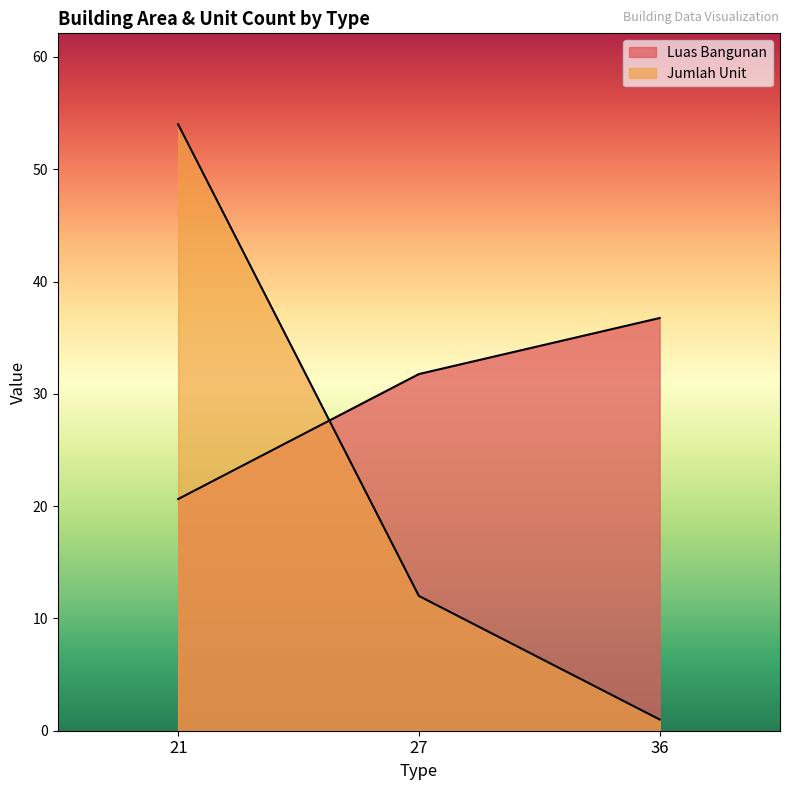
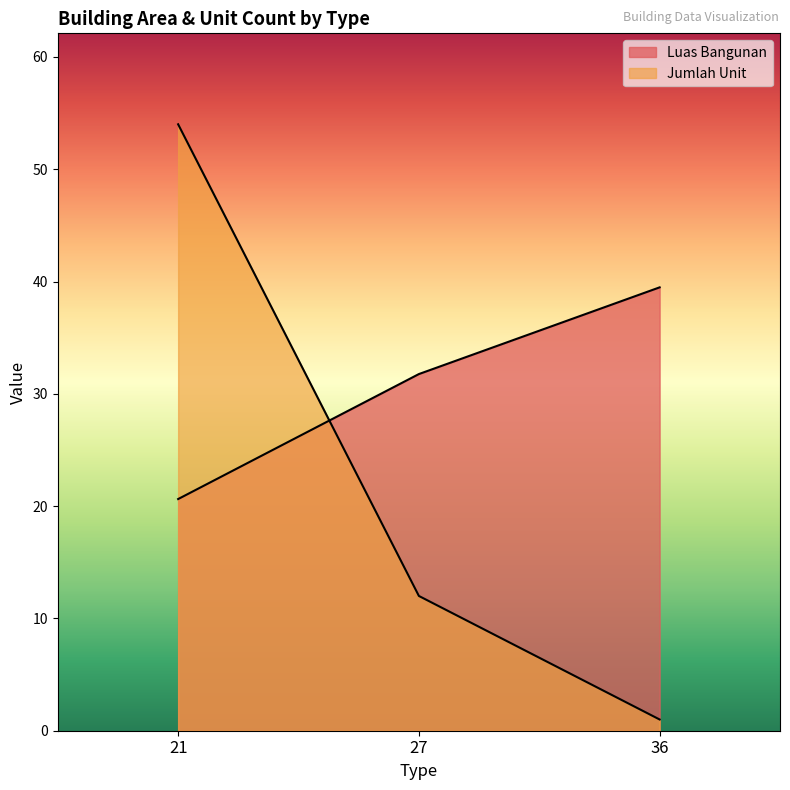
  {
    "Luas Bangunan": {
      "21": 20.6,
      "27": 31.8,
-     "36": 36.8
+     "36": 39.5
    },
    "Jumlah Unit": {
      "21": 54.0,
      "27": 12.0,
      "36": 1.0
    }
  }
